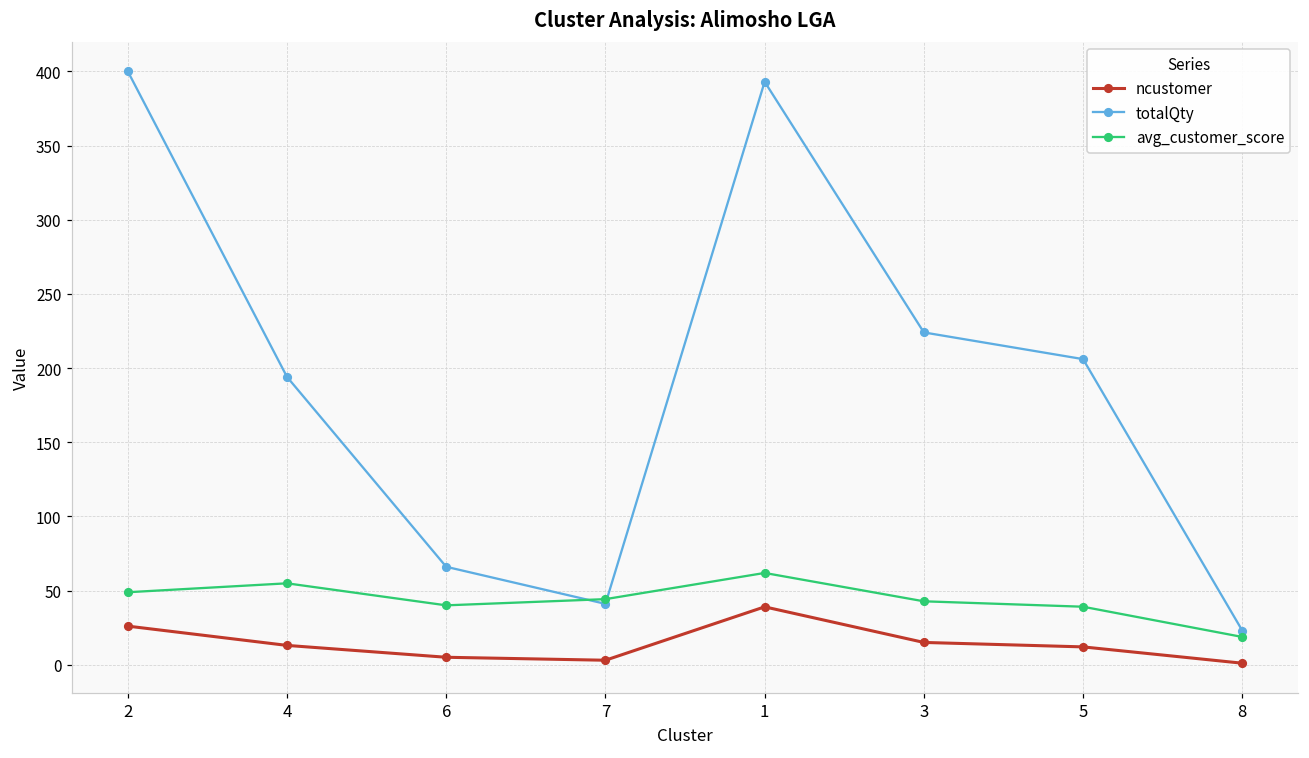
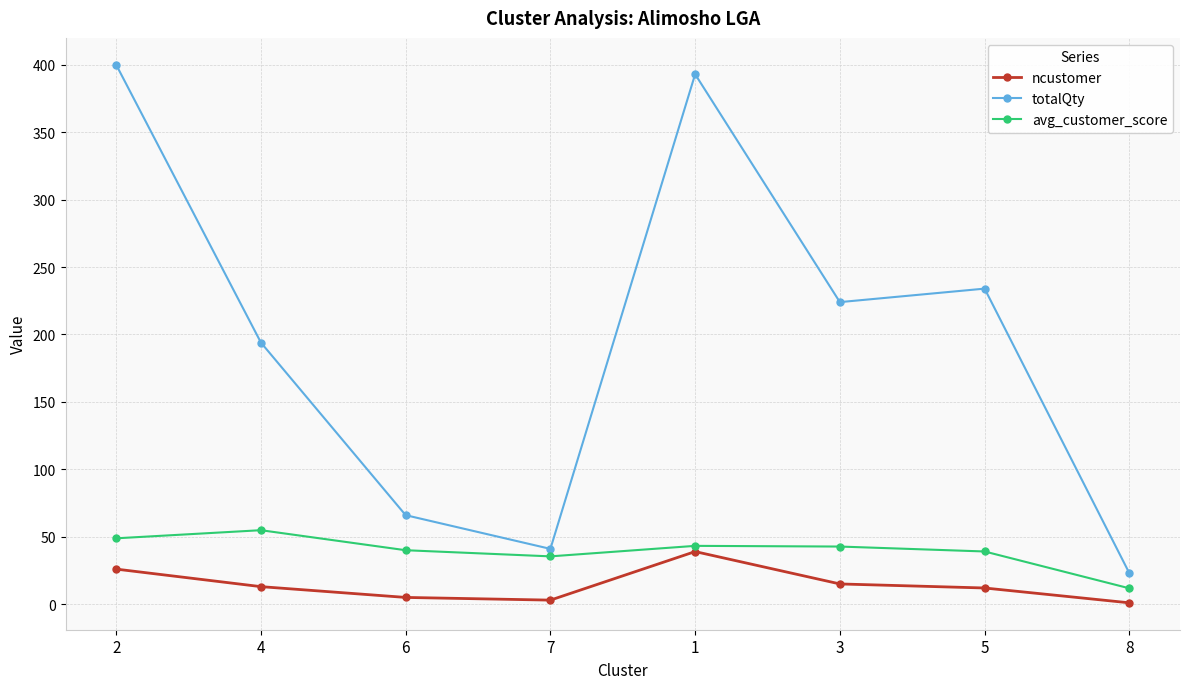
  {
    "ncustomer": {
      "2": 26,
      "4": 13,
      "6": 5,
      "7": 3,
      "1": 39,
      "3": 15,
      "5": 12,
      "8": 1
    },
    "totalQty": {
      "2": 400,
      "4": 194,
      "6": 66,
      "7": 41,
      "1": 393,
      "3": 224,
-     "5": 206,
+     "5": 234,
      "8": 23
    },
    "avg_customer_score": {
      "2": 49,
      "4": 55,
      "6": 40,
-     "7": 44,
-     "1": 62,
+     "7": 35,
+     "1": 43,
      "3": 43,
      "5": 39,
-     "8": 19
+     "8": 12
    }
  }
